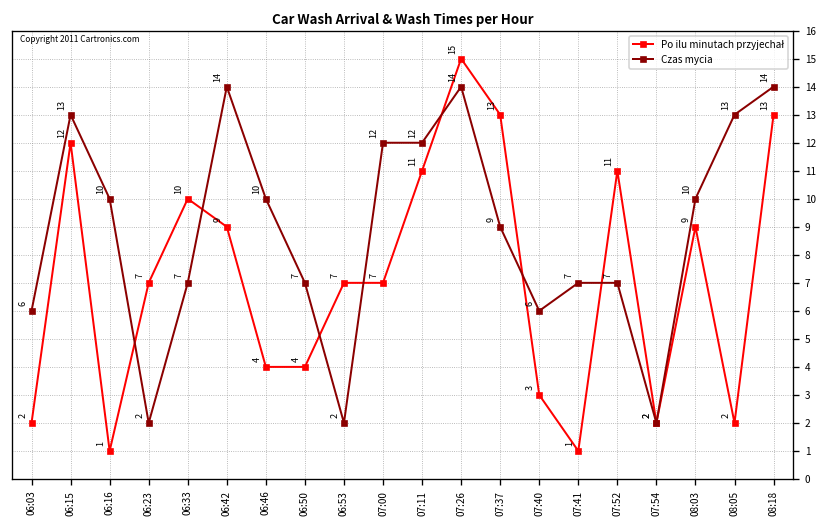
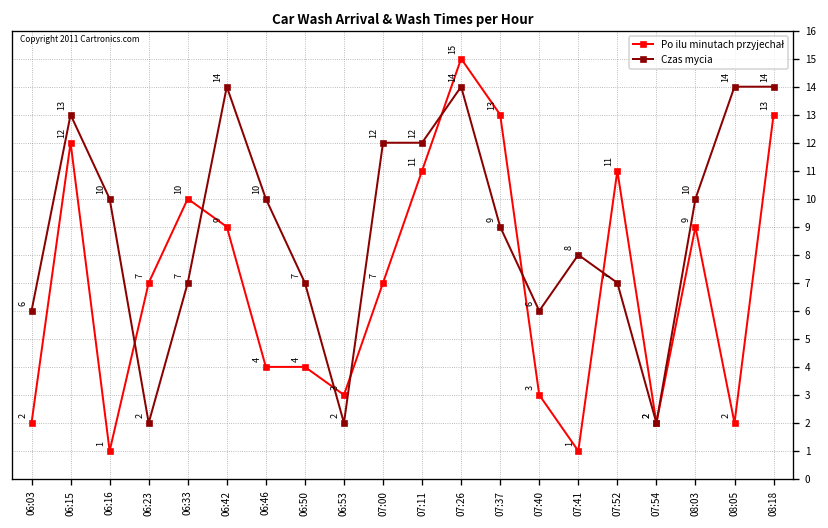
  {
    "Po ilu minutach przyjechał": {
      "06:03": 2,
      "06:15": 12,
      "06:16": 1,
      "06:23": 7,
      "06:33": 10,
      "06:42": 9,
      "06:46": 4,
      "06:50": 4,
-     "06:53": 7,
+     "06:53": 3,
      "07:00": 7,
      "07:11": 11,
      "07:26": 15,
      "07:37": 13,
      "07:40": 3,
      "07:41": 1,
      "07:52": 11,
      "08:03": 9,
      "08:05": 2,
      "08:18": 13
    },
    "Czas mycia": {
      "06:03": 6,
      "06:15": 13,
      "06:16": 10,
      "06:23": 2,
      "06:33": 7,
      "06:42": 14,
      "06:46": 10,
      "06:50": 7,
      "06:53": 2,
      "07:00": 12,
      "07:11": 12,
      "07:26": 14,
      "07:37": 9,
      "07:40": 6,
-     "07:41": 7,
+     "07:41": 8,
      "07:52": 7,
      "08:03": 10,
-     "08:05": 13,
+     "08:05": 14,
      "08:18": 14
    }
  }
